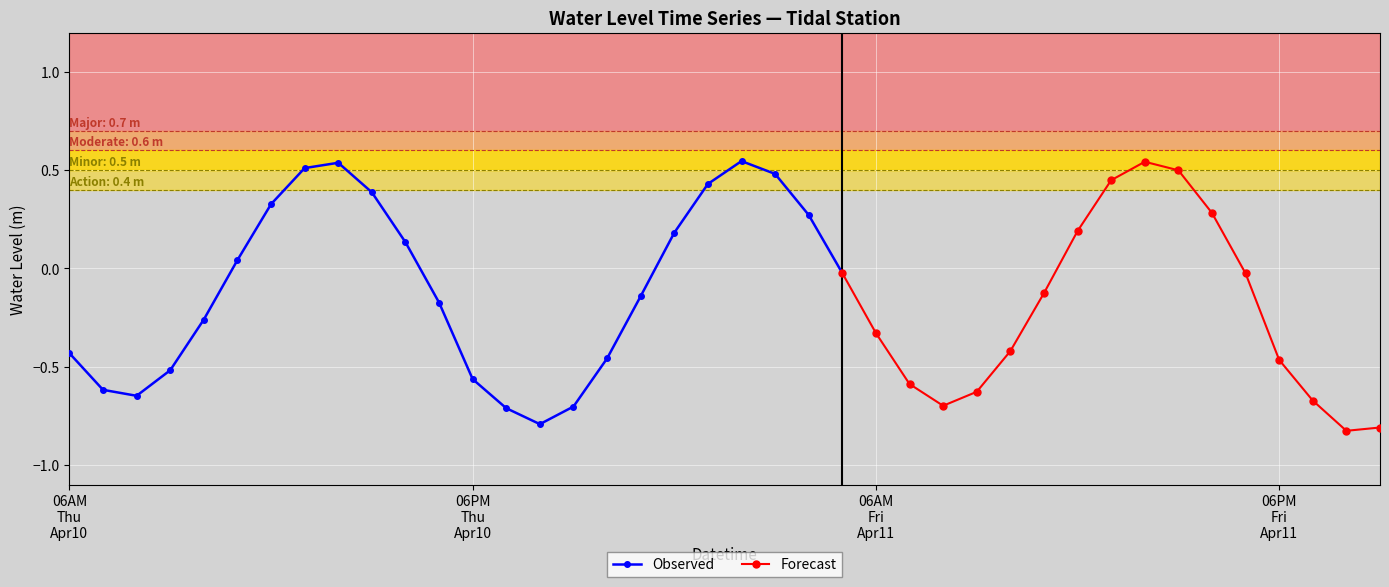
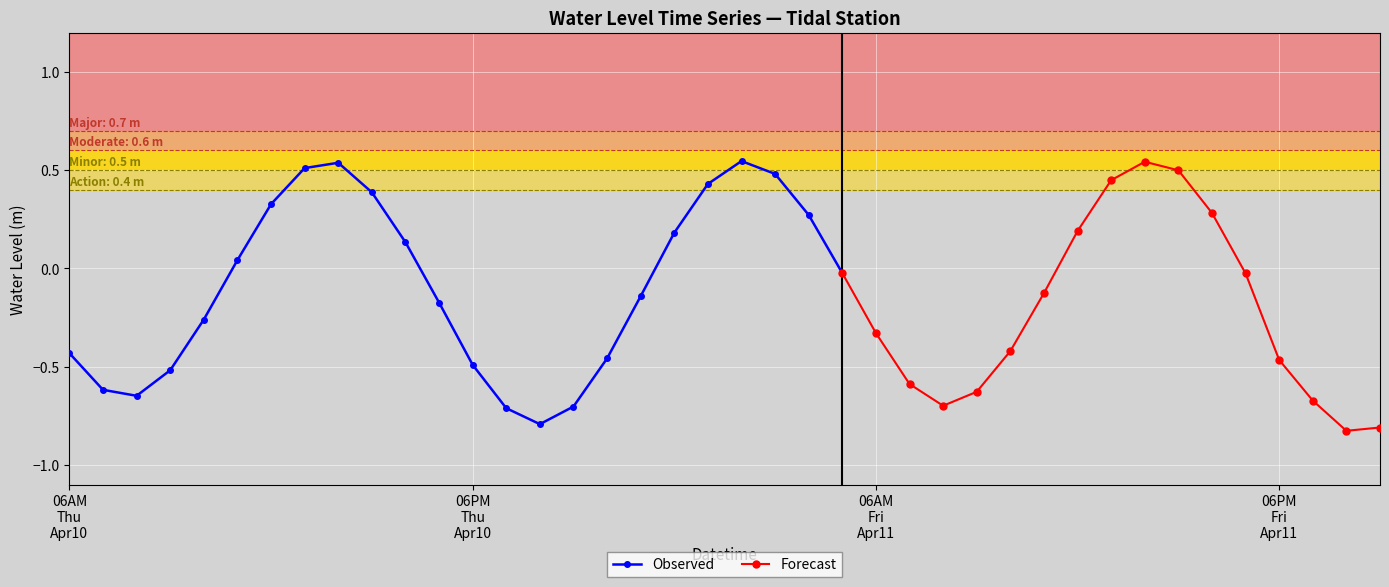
  {
    "Observed": {
      "06AM Thu Apr10": -0.43,
-     "06PM Thu Apr10": -0.56
+     "06PM Thu Apr10": -0.49
    },
    "Forecast": {
      "06AM Fri Apr11": -0.33,
      "06PM Fri Apr11": -0.47
    }
  }
